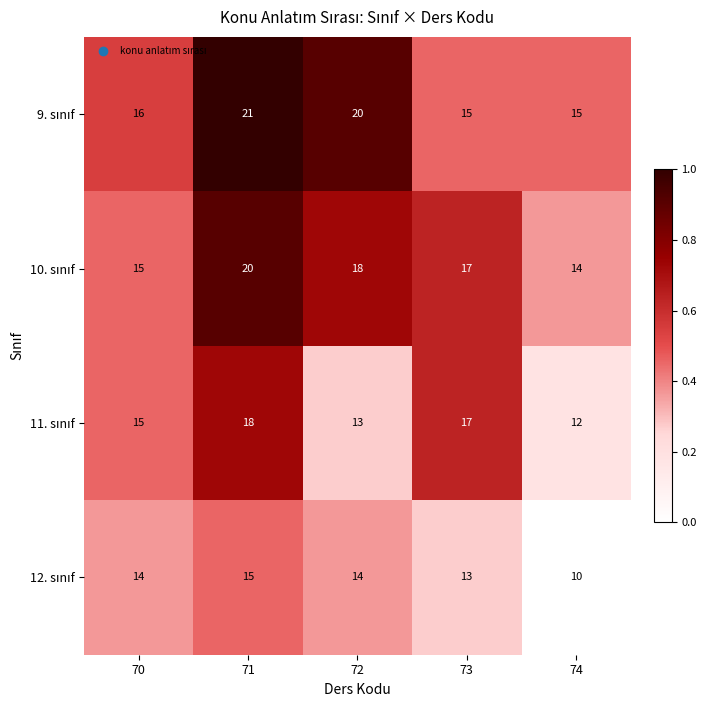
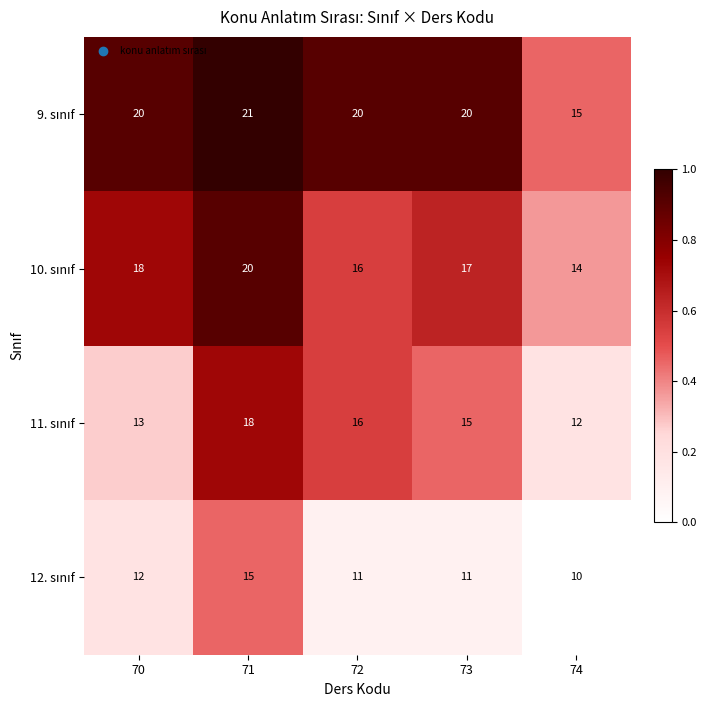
  {
    "9. sınıf": {
-     "70": 16,
+     "70": 20,
      "71": 21,
      "72": 20,
-     "73": 15,
+     "73": 20,
      "74": 15
    },
    "10. sınıf": {
-     "70": 15,
+     "70": 18,
      "71": 20,
-     "72": 18,
+     "72": 16,
      "73": 17,
      "74": 14
    },
    "11. sınıf": {
-     "70": 15,
+     "70": 13,
      "71": 18,
-     "72": 13,
-     "73": 17,
+     "72": 16,
+     "73": 15,
      "74": 12
    },
    "12. sınıf": {
-     "70": 14,
+     "70": 12,
      "71": 15,
-     "72": 14,
-     "73": 13,
+     "72": 11,
+     "73": 11,
      "74": 10
    }
  }
